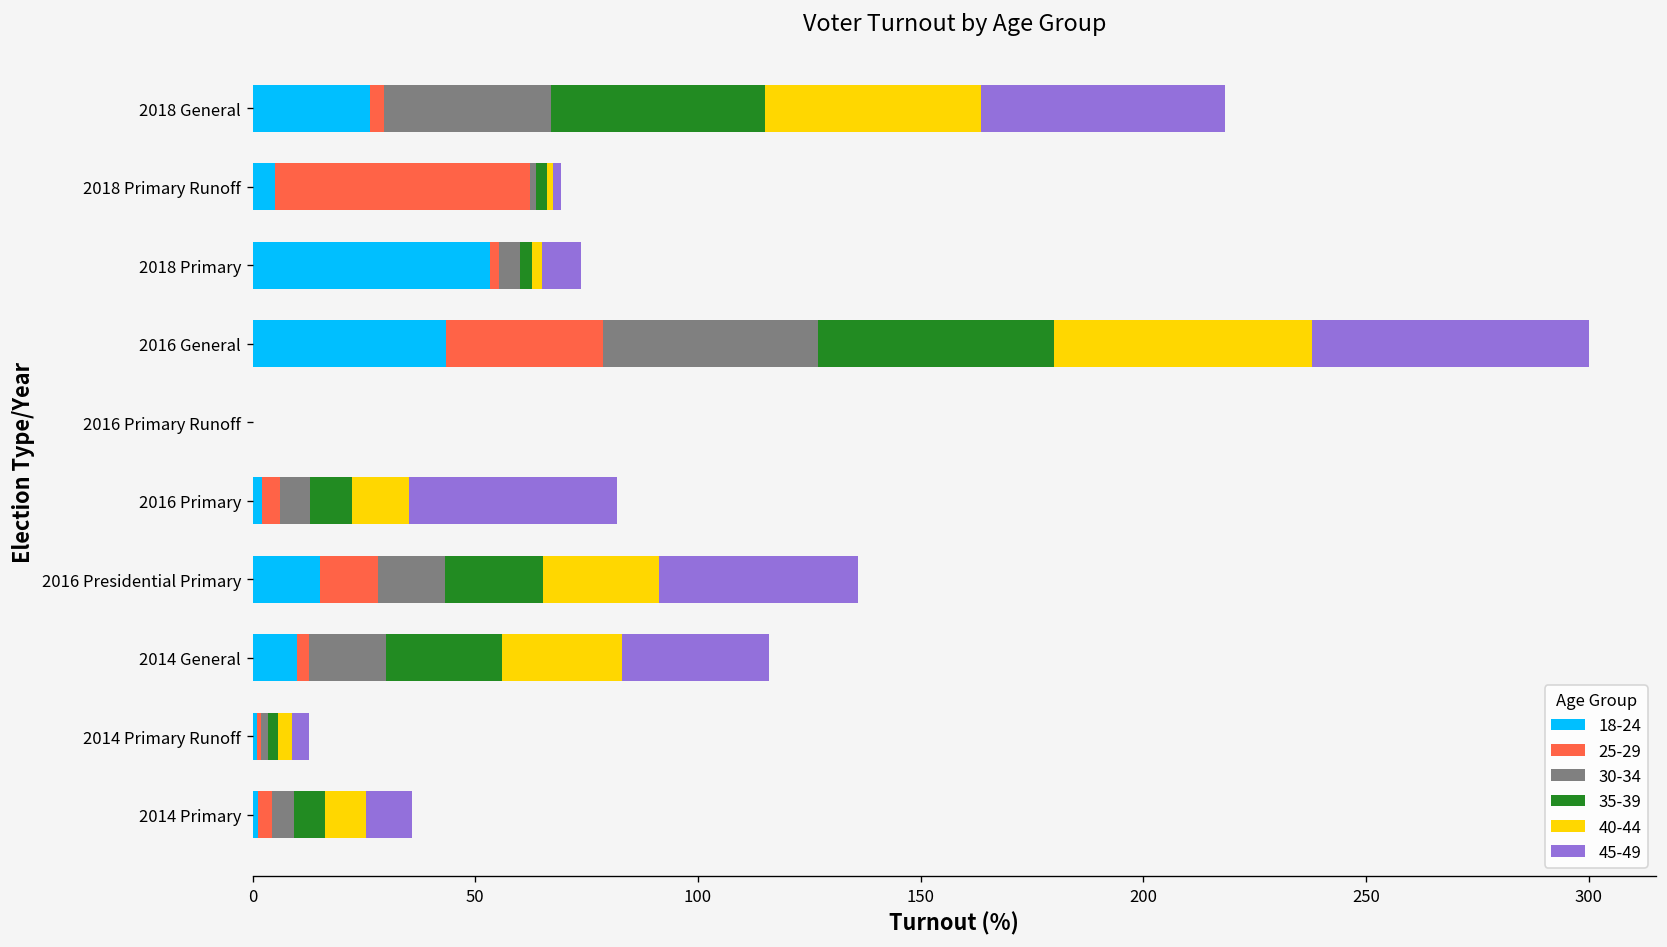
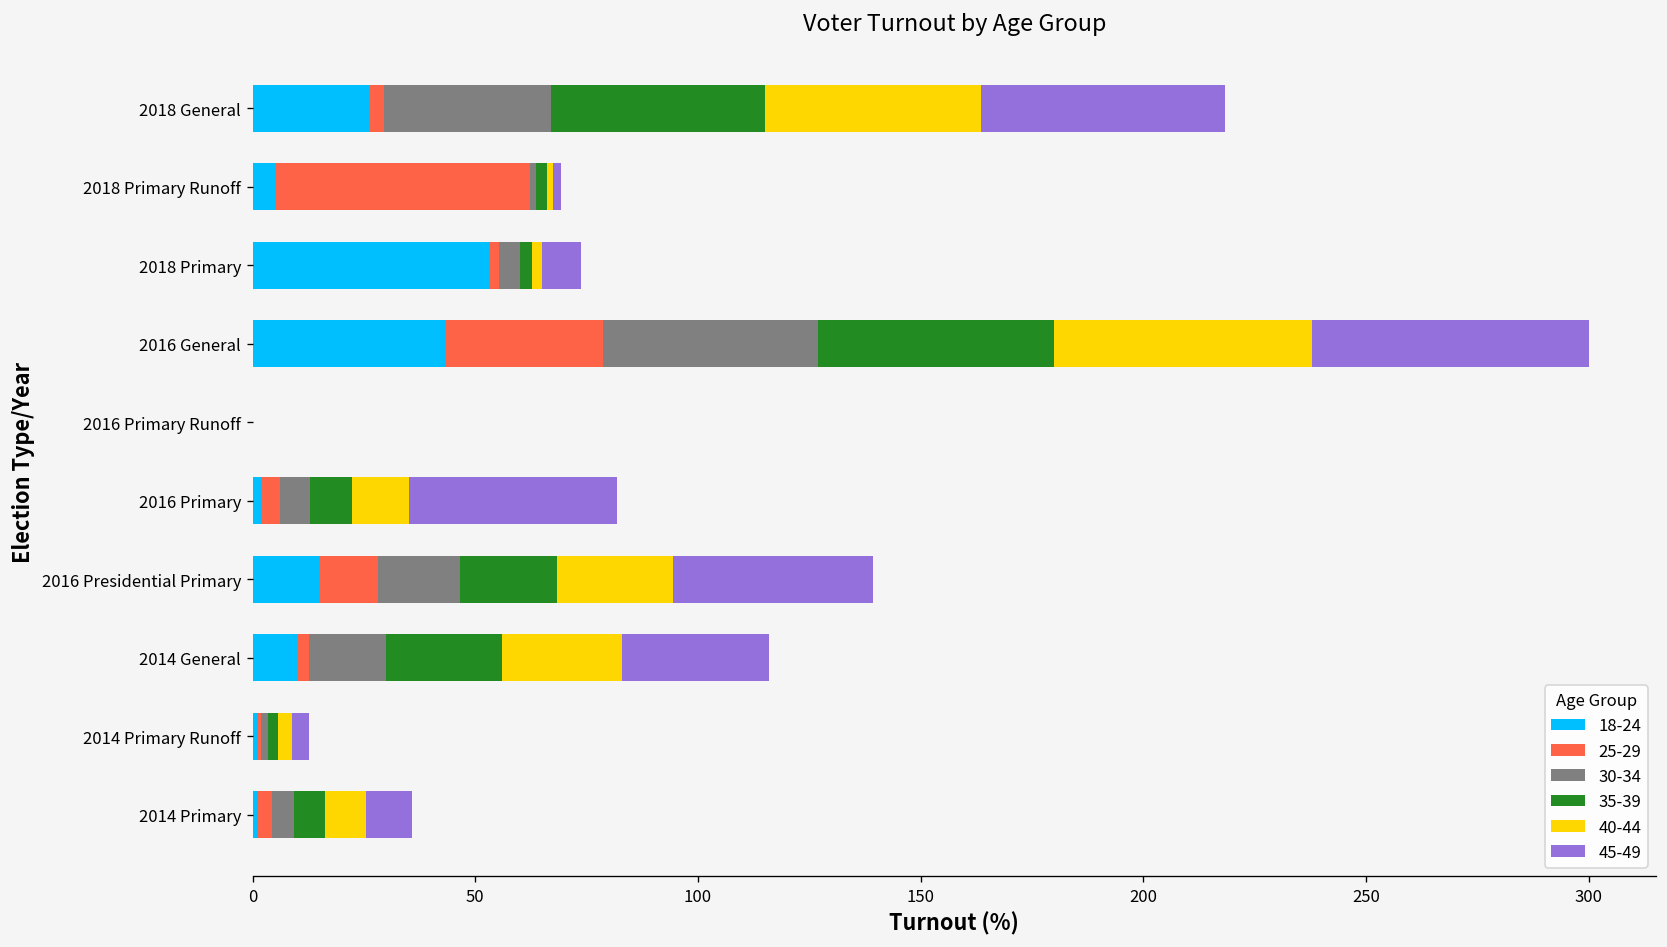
  {
    "18-24": {
      "2018 General": 26,
      "2018 Primary Runoff": 5,
      "2018 Primary": 53,
      "2016 General": 43,
      "2016 Primary Runoff": 0,
      "2016 Primary": 2,
      "2016 Presidential Primary": 15,
      "2014 General": 10,
      "2014 Primary Runoff": 1,
      "2014 Primary": 1
    },
    "25-29": {
      "2018 General": 3,
      "2018 Primary Runoff": 57,
      "2018 Primary": 2,
      "2016 General": 35,
      "2016 Primary Runoff": 0,
      "2016 Primary": 4,
      "2016 Presidential Primary": 13,
      "2014 General": 3,
      "2014 Primary Runoff": 1,
      "2014 Primary": 3
    },
    "30-34": {
      "2018 General": 38,
      "2018 Primary Runoff": 1,
      "2018 Primary": 5,
      "2016 General": 48,
      "2016 Primary Runoff": 0,
      "2016 Primary": 7,
-     "2016 Presidential Primary": 15,
+     "2016 Presidential Primary": 18,
      "2014 General": 17,
      "2014 Primary Runoff": 1,
      "2014 Primary": 5
    },
    "35-39": {
      "2018 General": 48,
      "2018 Primary Runoff": 3,
      "2018 Primary": 3,
      "2016 General": 53,
      "2016 Primary Runoff": 0,
      "2016 Primary": 9,
      "2016 Presidential Primary": 22,
      "2014 General": 26,
      "2014 Primary Runoff": 2,
      "2014 Primary": 7
    },
    "40-44": {
      "2018 General": 49,
      "2018 Primary Runoff": 1,
      "2018 Primary": 2,
      "2016 General": 58,
      "2016 Primary Runoff": 0,
      "2016 Primary": 13,
      "2016 Presidential Primary": 26,
      "2014 General": 27,
      "2014 Primary Runoff": 3,
      "2014 Primary": 9
    },
    "45-49": {
      "2018 General": 55,
      "2018 Primary Runoff": 2,
      "2018 Primary": 9,
      "2016 General": 62,
      "2016 Primary Runoff": 0,
      "2016 Primary": 47,
      "2016 Presidential Primary": 45,
      "2014 General": 33,
      "2014 Primary Runoff": 4,
      "2014 Primary": 10
    }
  }
